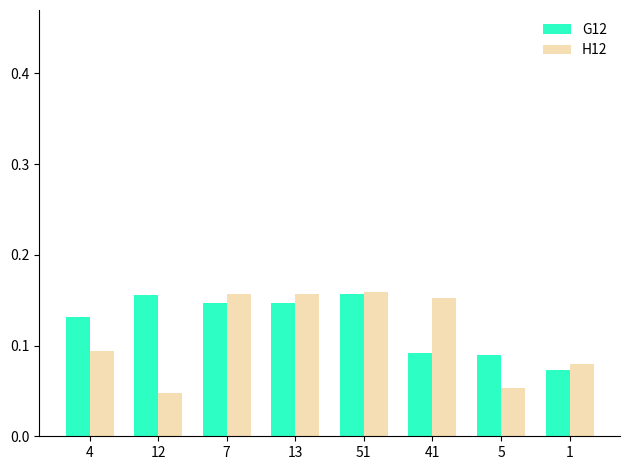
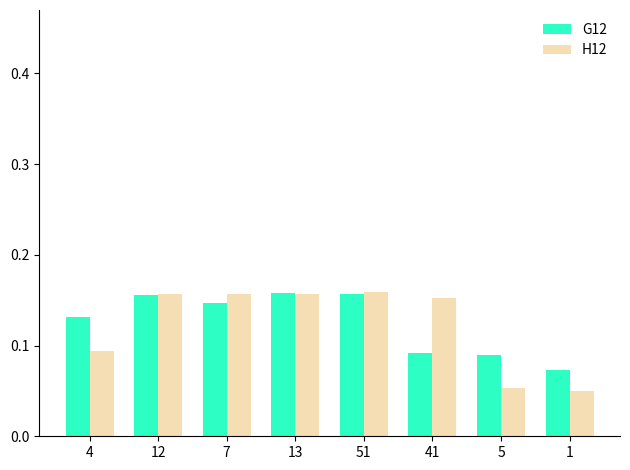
  {
    "G12": {
      "4": 0.13,
      "12": 0.16,
      "7": 0.15,
-     "13": 0.15,
+     "13": 0.16,
      "51": 0.16,
      "41": 0.09,
      "5": 0.09,
      "1": 0.07
    },
    "H12": {
      "4": 0.09,
-     "12": 0.05,
+     "12": 0.16,
      "7": 0.16,
      "13": 0.16,
      "51": 0.16,
      "41": 0.15,
      "5": 0.05,
-     "1": 0.08
+     "1": 0.05
    }
  }
